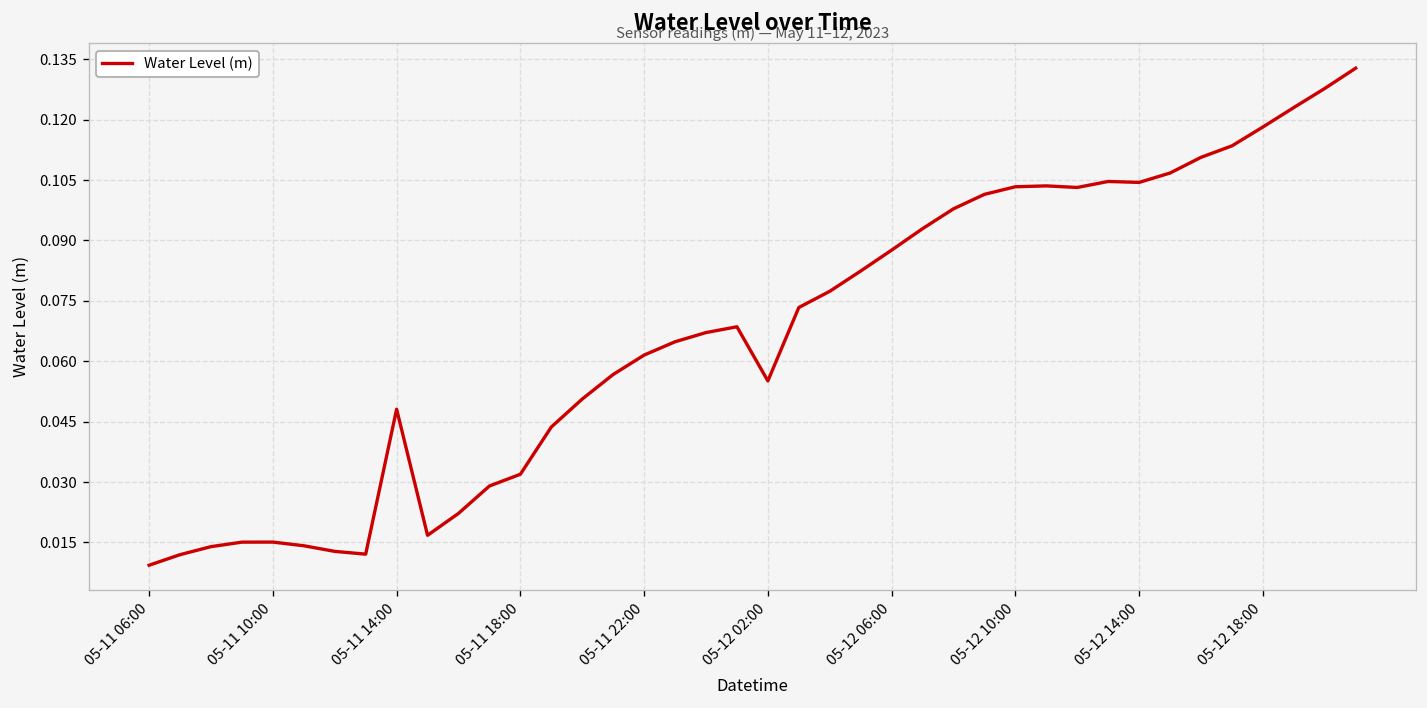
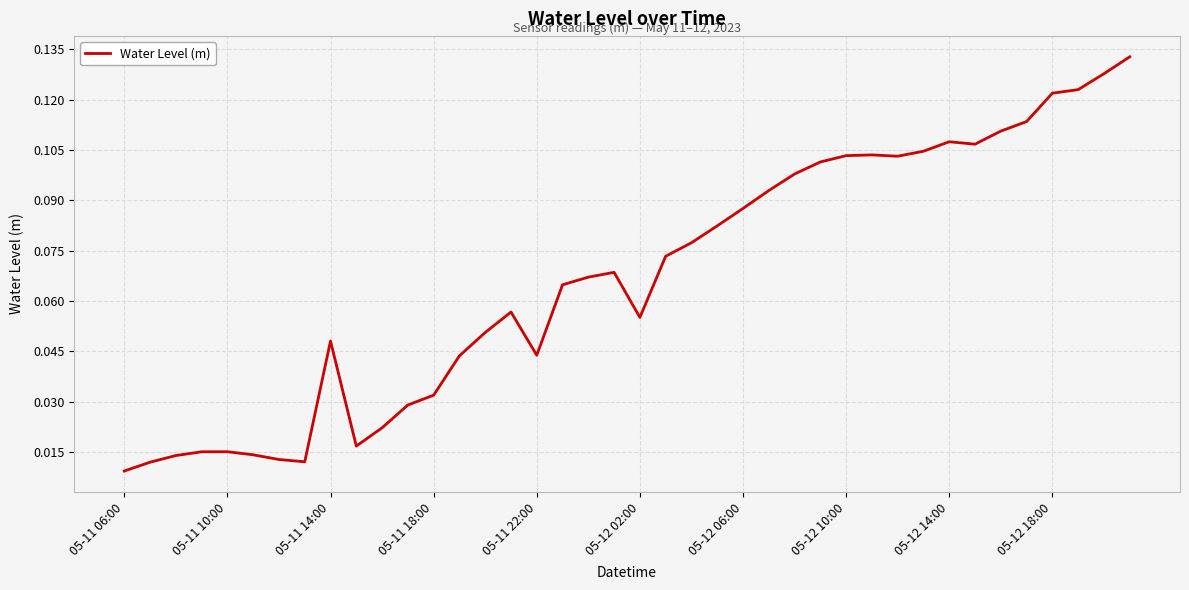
  {
    "05-11 06:00": 0.009,
    "05-11 10:00": 0.015,
    "05-11 14:00": 0.048,
    "05-11 18:00": 0.032,
-   "05-11 22:00": 0.062,
+   "05-11 22:00": 0.044,
    "05-12 02:00": 0.055,
    "05-12 06:00": 0.088,
    "05-12 10:00": 0.103,
-   "05-12 14:00": 0.104,
-   "05-12 18:00": 0.118
+   "05-12 14:00": 0.107,
+   "05-12 18:00": 0.122
  }
